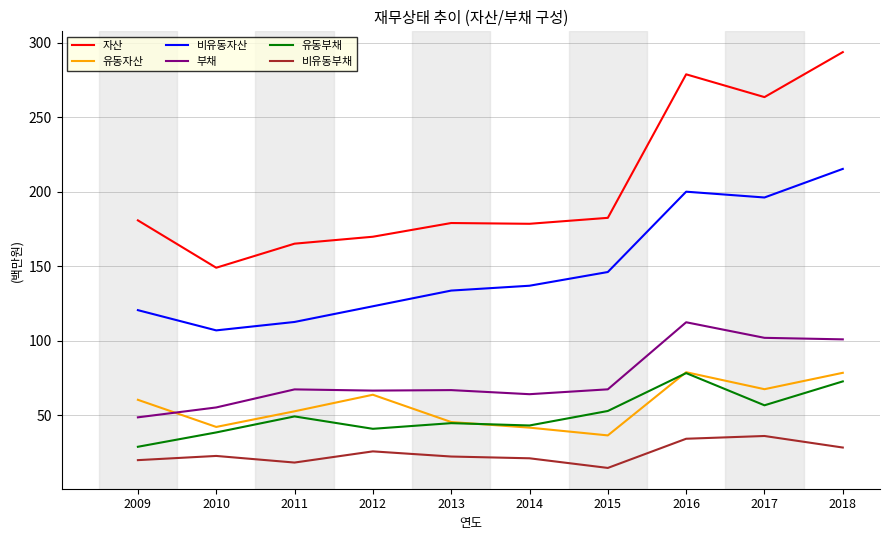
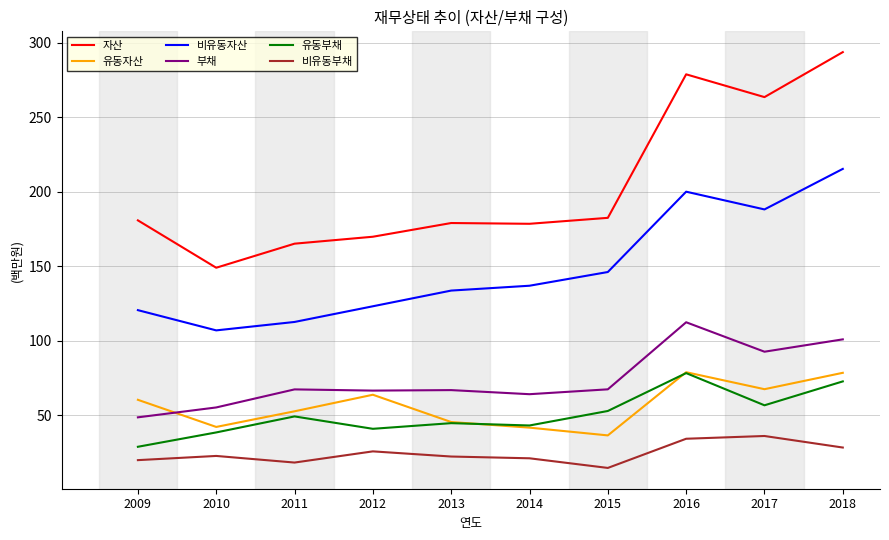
  {
    "자산": {
      "2009": 181,
      "2010": 149,
      "2011": 165,
      "2012": 170,
      "2013": 179,
      "2014": 178,
      "2015": 182,
      "2016": 279,
      "2017": 264,
      "2018": 294
    },
    "유동자산": {
      "2009": 60,
      "2010": 42,
      "2011": 53,
      "2012": 64,
      "2015": 36,
      "2017": 67,
      "2018": 78
    },
    "비유동자산": {
      "2009": 120,
      "2010": 107,
      "2011": 113,
      "2012": 123,
      "2013": 134,
      "2014": 137,
      "2015": 146,
      "2016": 200,
-     "2017": 196,
+     "2017": 188,
      "2018": 215
    },
    "부채": {
      "2009": 49,
      "2010": 55,
      "2011": 67,
      "2012": 66,
      "2013": 67,
      "2014": 64,
      "2015": 67,
      "2016": 112,
-     "2017": 102,
+     "2017": 93,
      "2018": 101
    },
    "유동부채": {
      "2009": 29,
      "2010": 38,
      "2011": 49,
      "2012": 41,
      "2015": 53,
      "2017": 57,
      "2018": 73
    },
    "비유동부채": {
      "2009": 20,
      "2010": 23,
      "2011": 18,
      "2012": 26,
      "2013": 22,
      "2014": 21,
      "2015": 15,
      "2016": 34,
      "2017": 36,
      "2018": 28
    }
  }
